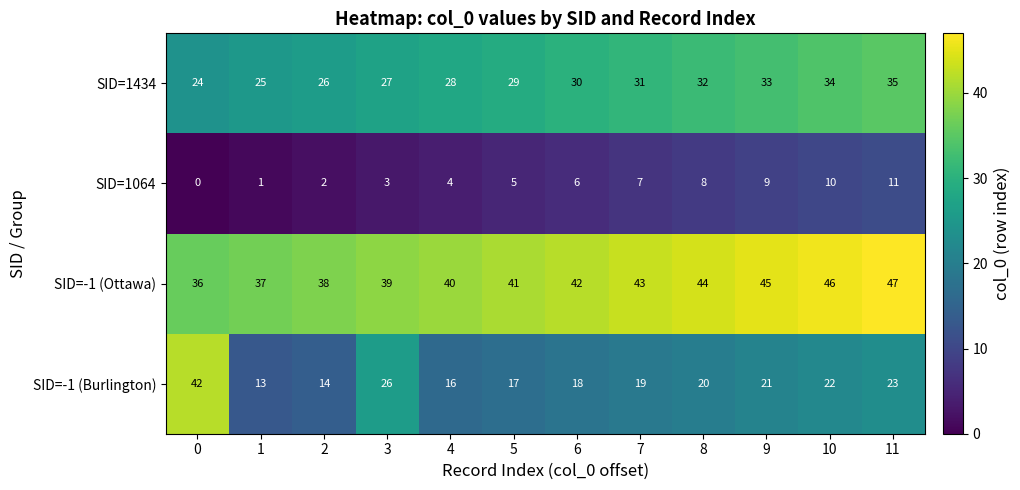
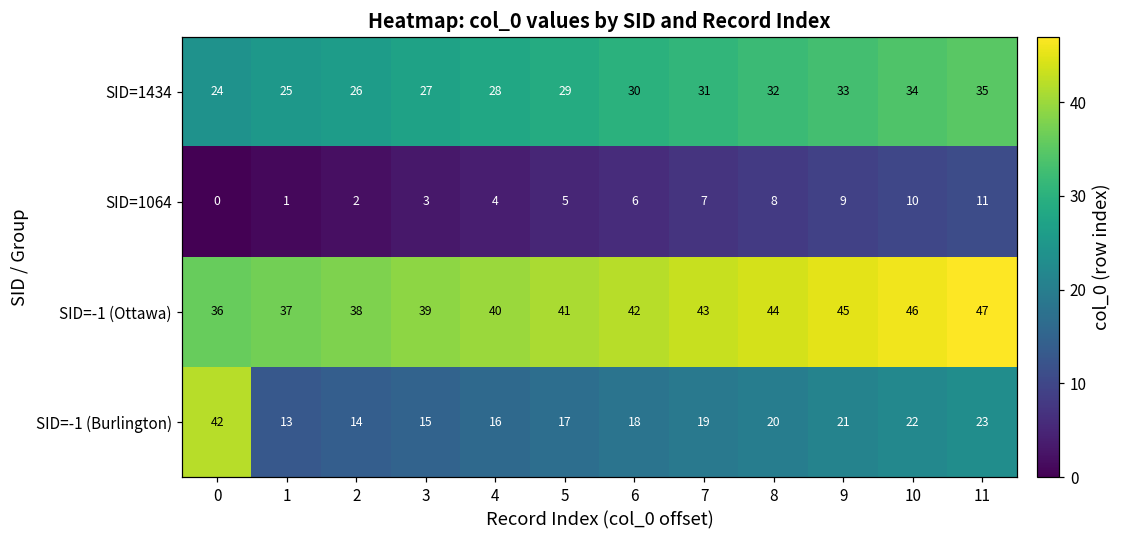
  {
    "SID=1434": {
      "0": 24,
      "1": 25,
      "2": 26,
      "3": 27,
      "4": 28,
      "5": 29,
      "6": 30,
      "7": 31,
      "8": 32,
      "9": 33,
      "10": 34,
      "11": 35
    },
    "SID=1064": {
      "0": 0,
      "1": 1,
      "2": 2,
      "3": 3,
      "4": 4,
      "5": 5,
      "6": 6,
      "7": 7,
      "8": 8,
      "9": 9,
      "10": 10,
      "11": 11
    },
    "SID=-1 (Ottawa)": {
      "0": 36,
      "1": 37,
      "2": 38,
      "3": 39,
      "4": 40,
      "5": 41,
      "6": 42,
      "7": 43,
      "8": 44,
      "9": 45,
      "10": 46,
      "11": 47
    },
    "SID=-1 (Burlington)": {
      "0": 42,
      "1": 13,
      "2": 14,
-     "3": 26,
+     "3": 15,
      "4": 16,
      "5": 17,
      "6": 18,
      "7": 19,
      "8": 20,
      "9": 21,
      "10": 22,
      "11": 23
    }
  }
